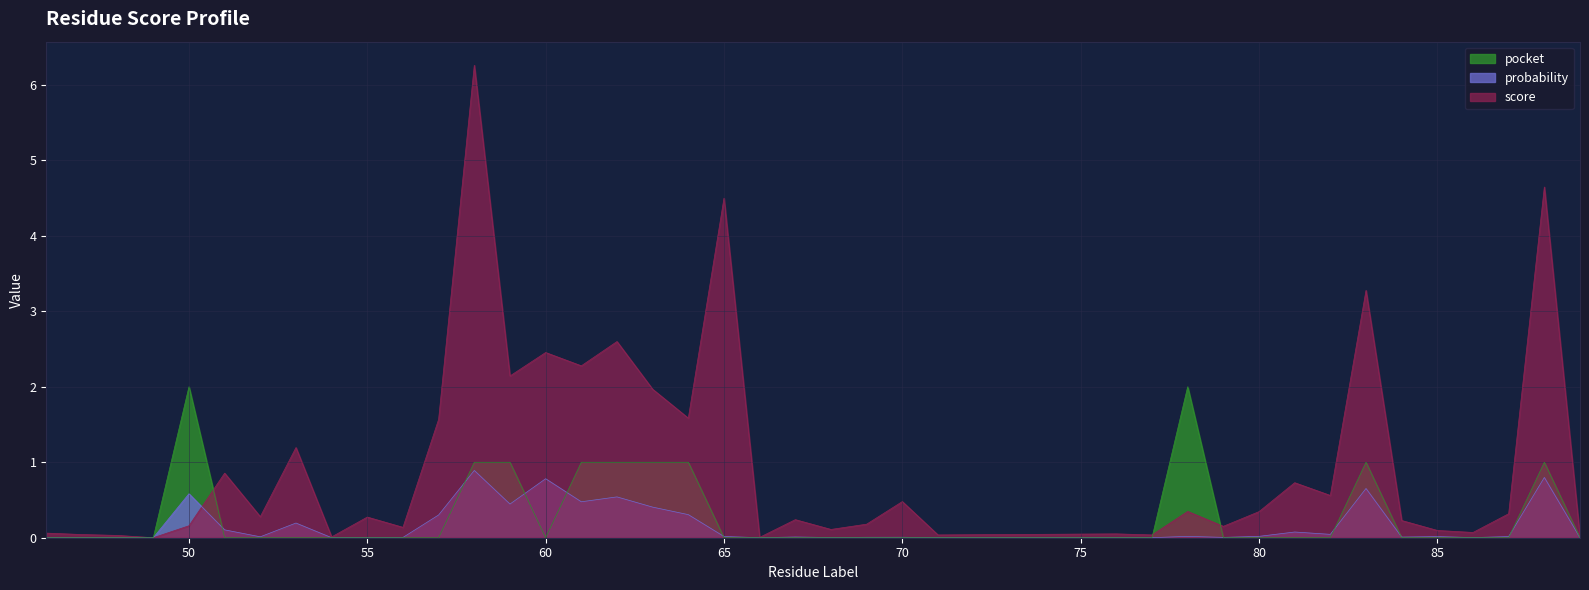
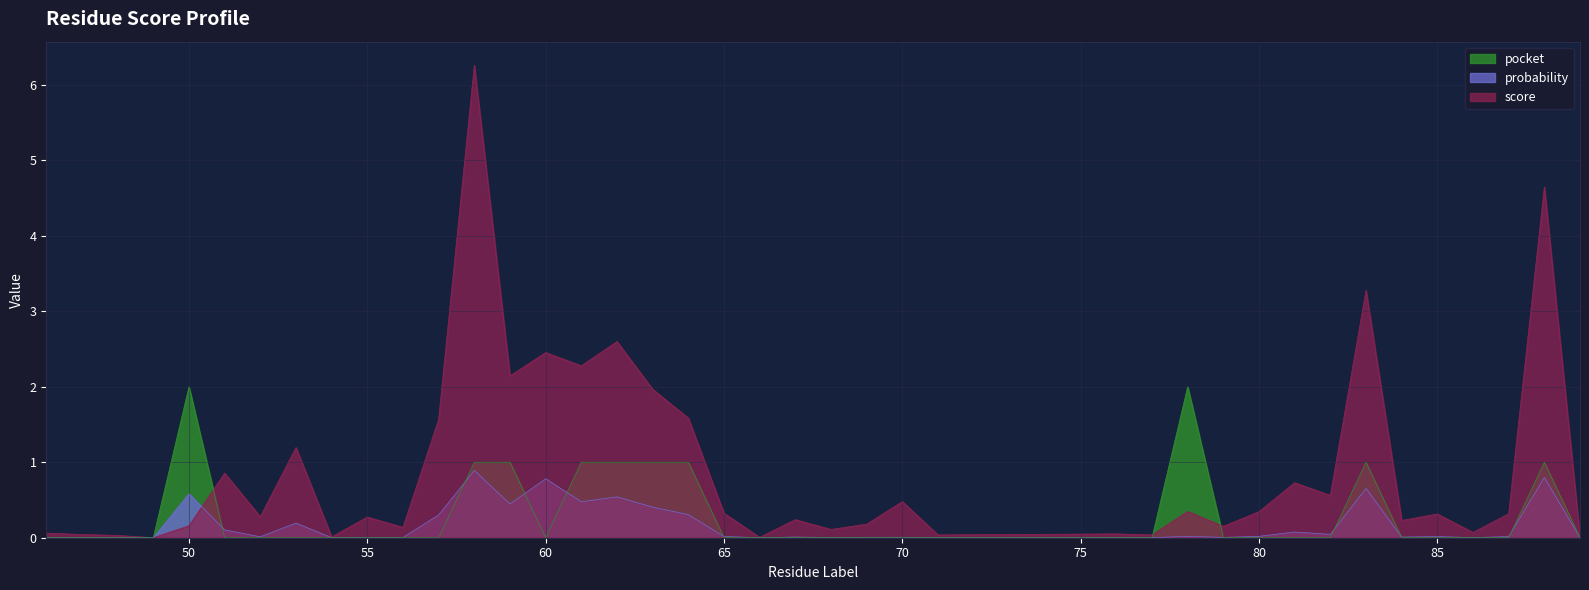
  {
    "pocket": {
      "50": 2.0,
      "60": 0.0
    },
    "probability": {
      "50": 0.6,
      "60": 0.8
    },
    "score": {
      "50": 0.2,
      "55": 0.3,
      "60": 2.5,
-     "65": 4.5,
+     "65": 0.3,
      "70": 0.5,
      "80": 0.3,
-     "85": 0.1
+     "85": 0.3
    }
  }
